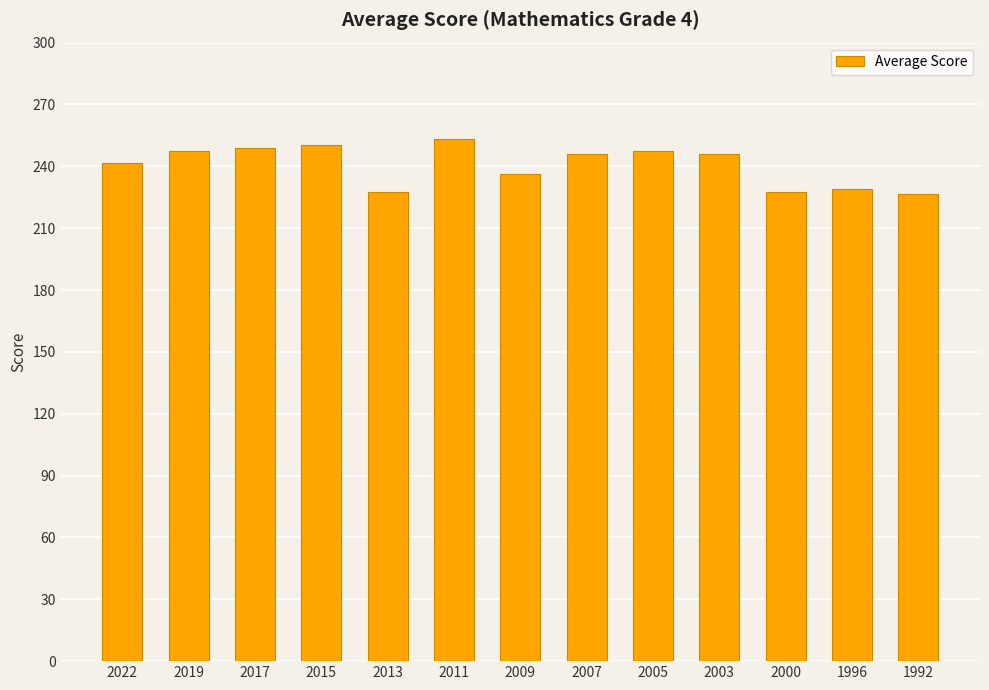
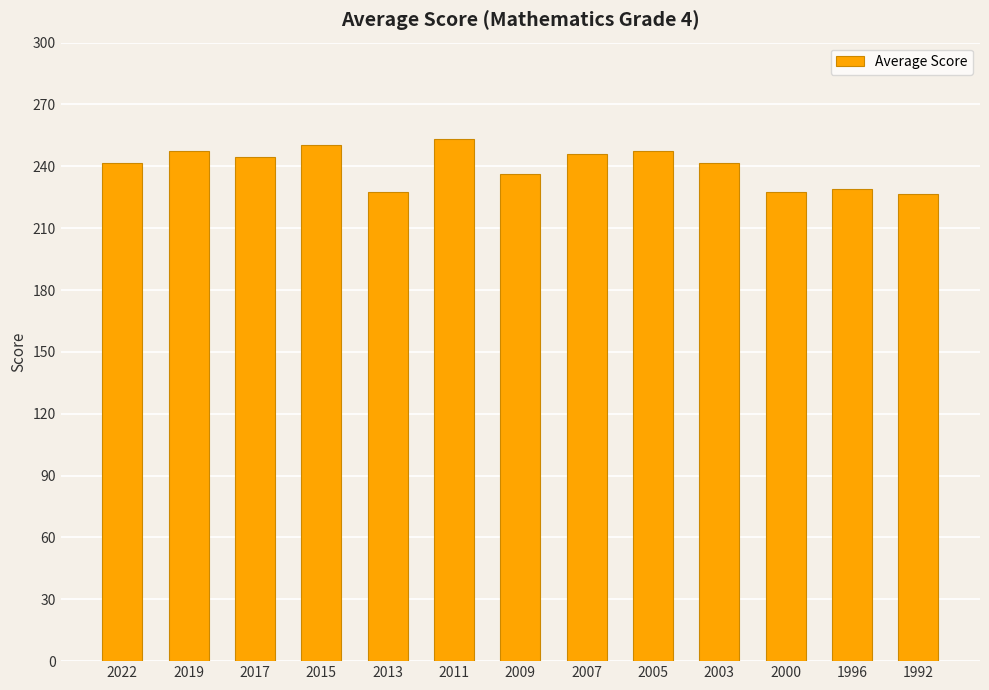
  {
    "2022": 242,
    "2019": 247,
-   "2017": 249,
+   "2017": 244,
    "2015": 251,
    "2013": 228,
    "2011": 253,
    "2009": 236,
    "2007": 246,
    "2005": 247,
-   "2003": 246,
+   "2003": 242,
    "2000": 227,
    "1996": 229,
    "1992": 227
  }
